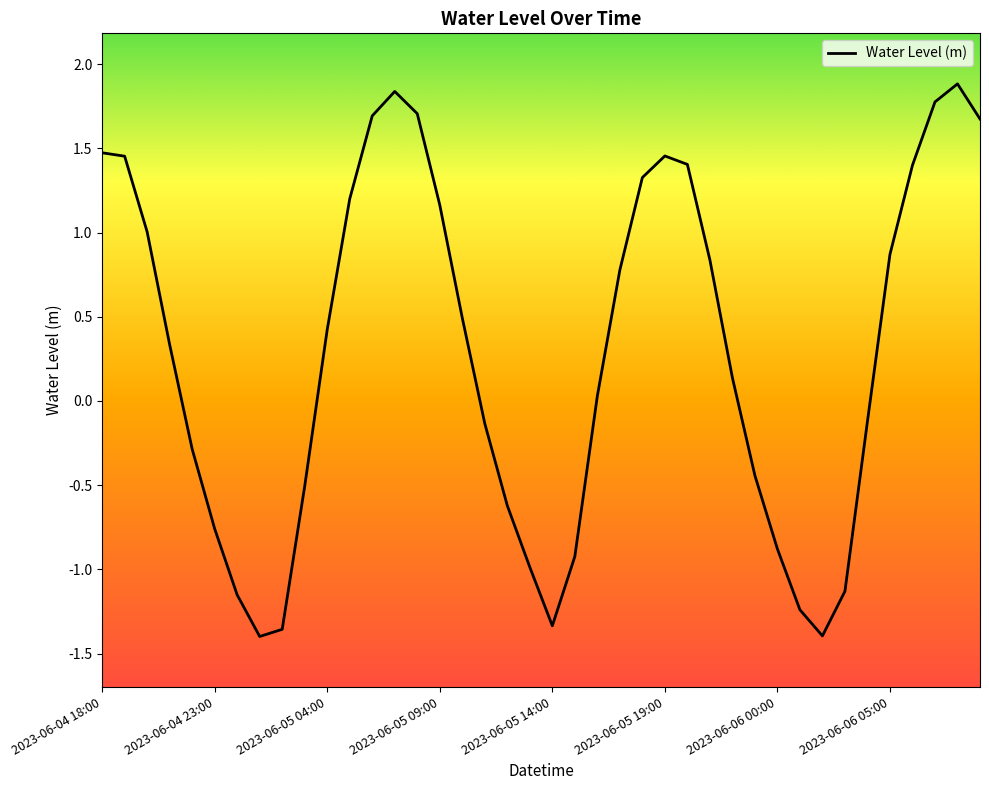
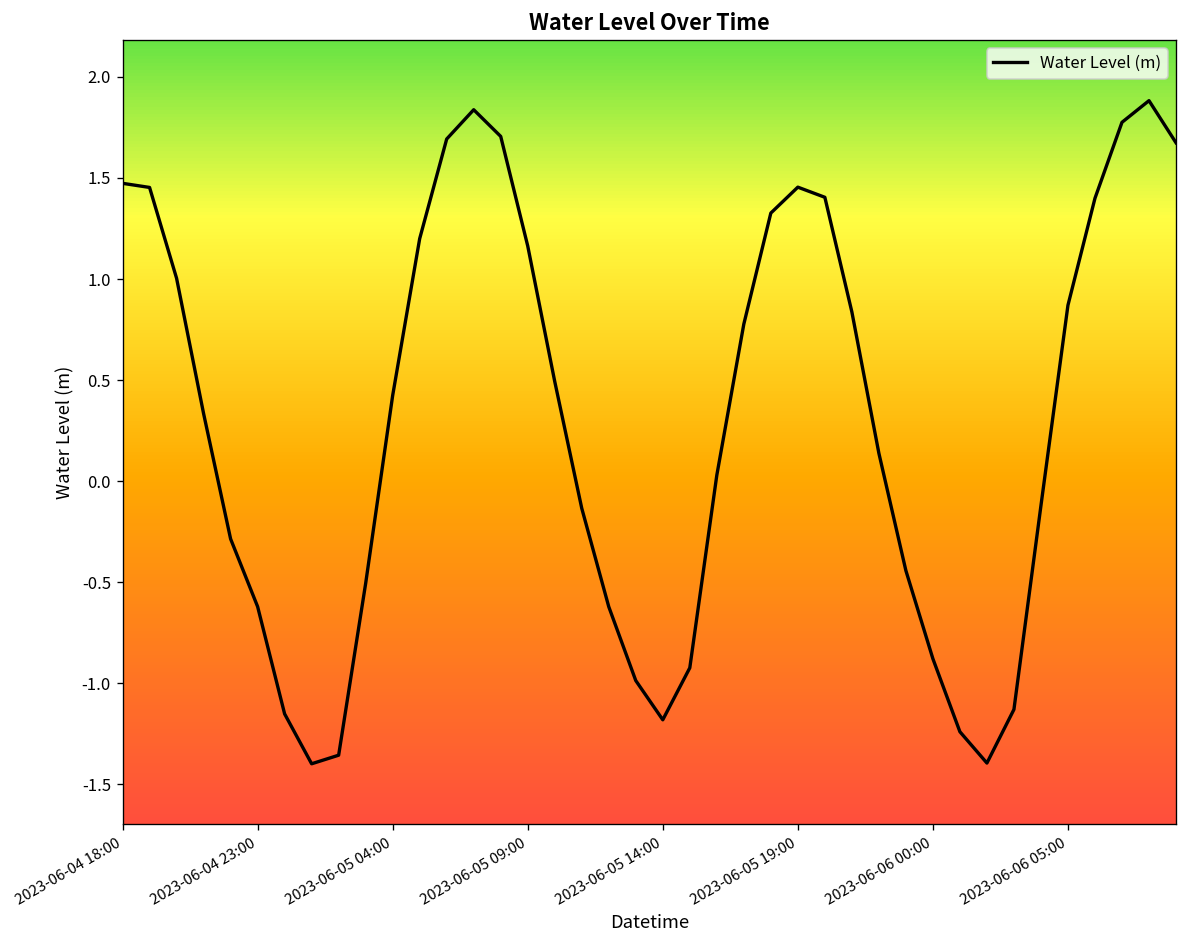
  {
    "2023-06-04 18:00": 1.47,
-   "2023-06-04 23:00": -0.76,
+   "2023-06-04 23:00": -0.62,
    "2023-06-05 04:00": 0.42,
    "2023-06-05 09:00": 1.16,
-   "2023-06-05 14:00": -1.33,
+   "2023-06-05 14:00": -1.18,
    "2023-06-05 19:00": 1.45,
    "2023-06-06 00:00": -0.88,
    "2023-06-06 05:00": 0.87
  }
